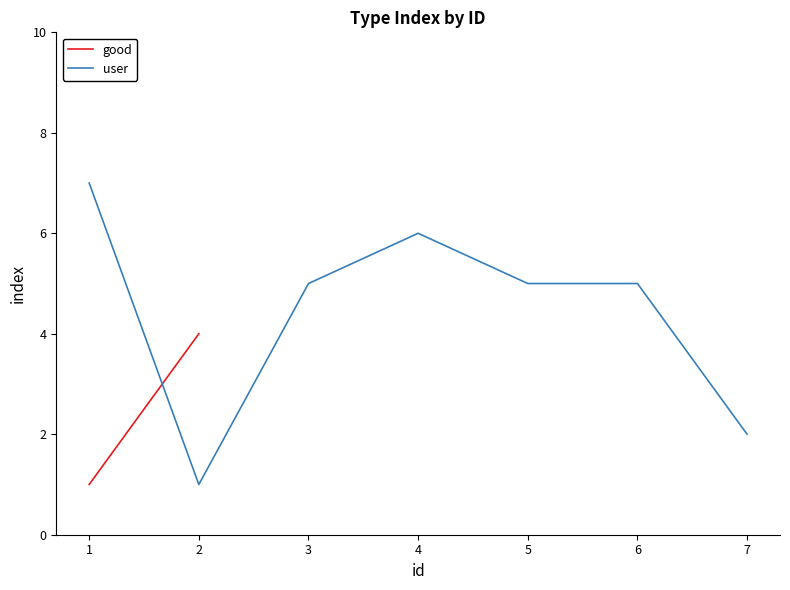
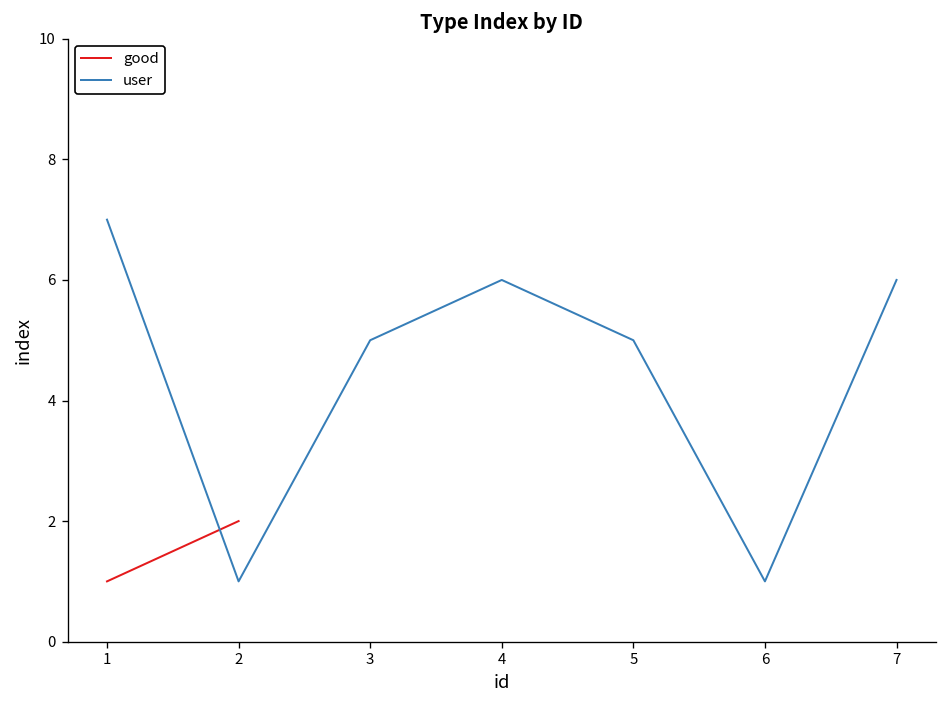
  {
    "good": {
      "1": 1,
-     "2": 4
+     "2": 2
    },
    "user": {
      "1": 7,
      "2": 1,
      "3": 5,
      "4": 6,
      "5": 5,
-     "6": 5,
-     "7": 2
+     "6": 1,
+     "7": 6
    }
  }
